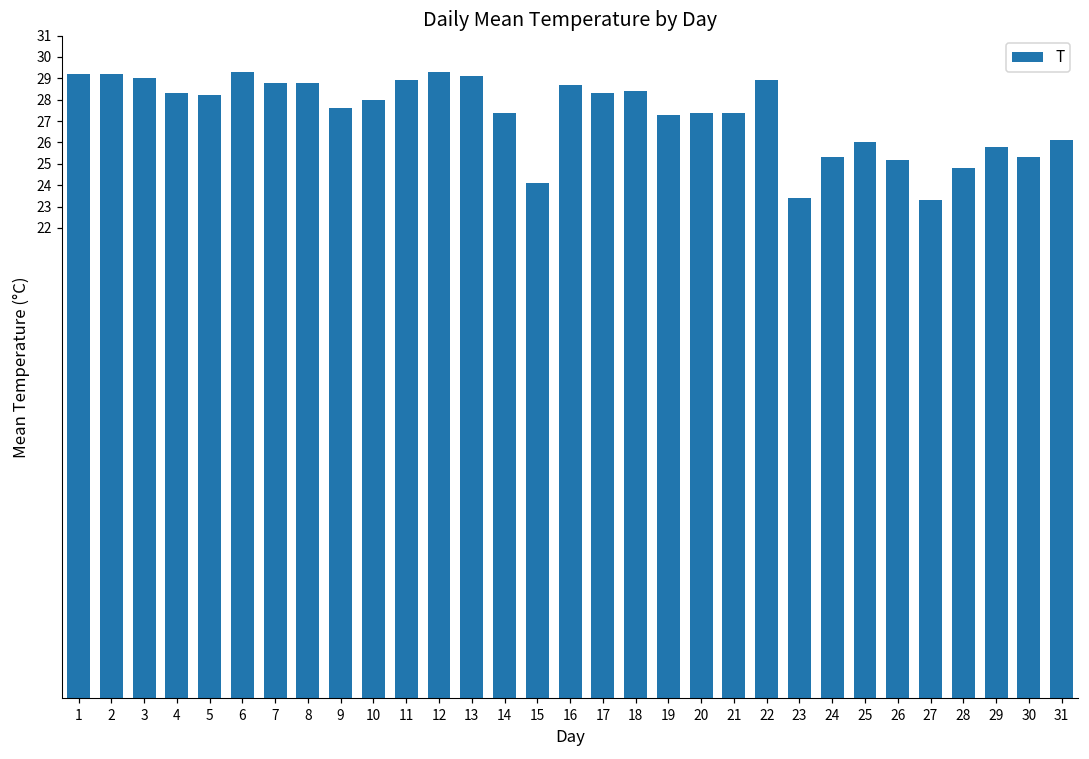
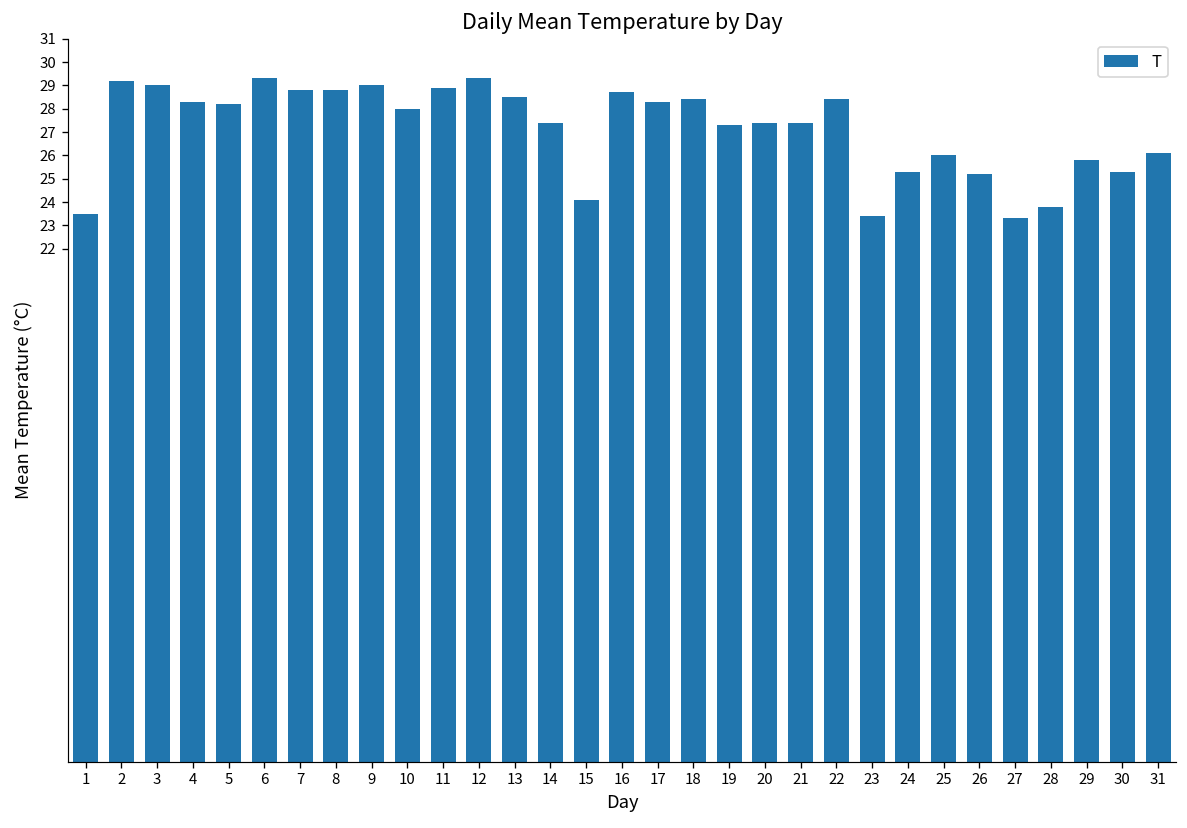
  {
-   "1": 29.2,
+   "1": 23.5,
    "2": 29.2,
    "3": 29.0,
    "4": 28.3,
    "5": 28.2,
    "6": 29.3,
    "7": 28.8,
    "8": 28.8,
-   "9": 27.6,
+   "9": 29.0,
    "10": 28.0,
    "11": 28.9,
    "12": 29.3,
-   "13": 29.1,
+   "13": 28.5,
    "14": 27.4,
    "15": 24.1,
    "16": 28.7,
    "17": 28.3,
    "18": 28.4,
    "19": 27.3,
    "20": 27.4,
    "21": 27.4,
-   "22": 28.9,
+   "22": 28.4,
    "23": 23.4,
    "24": 25.3,
    "25": 26.0,
    "26": 25.2,
    "27": 23.3,
-   "28": 24.8,
+   "28": 23.8,
    "29": 25.8,
    "30": 25.3,
    "31": 26.1
  }
